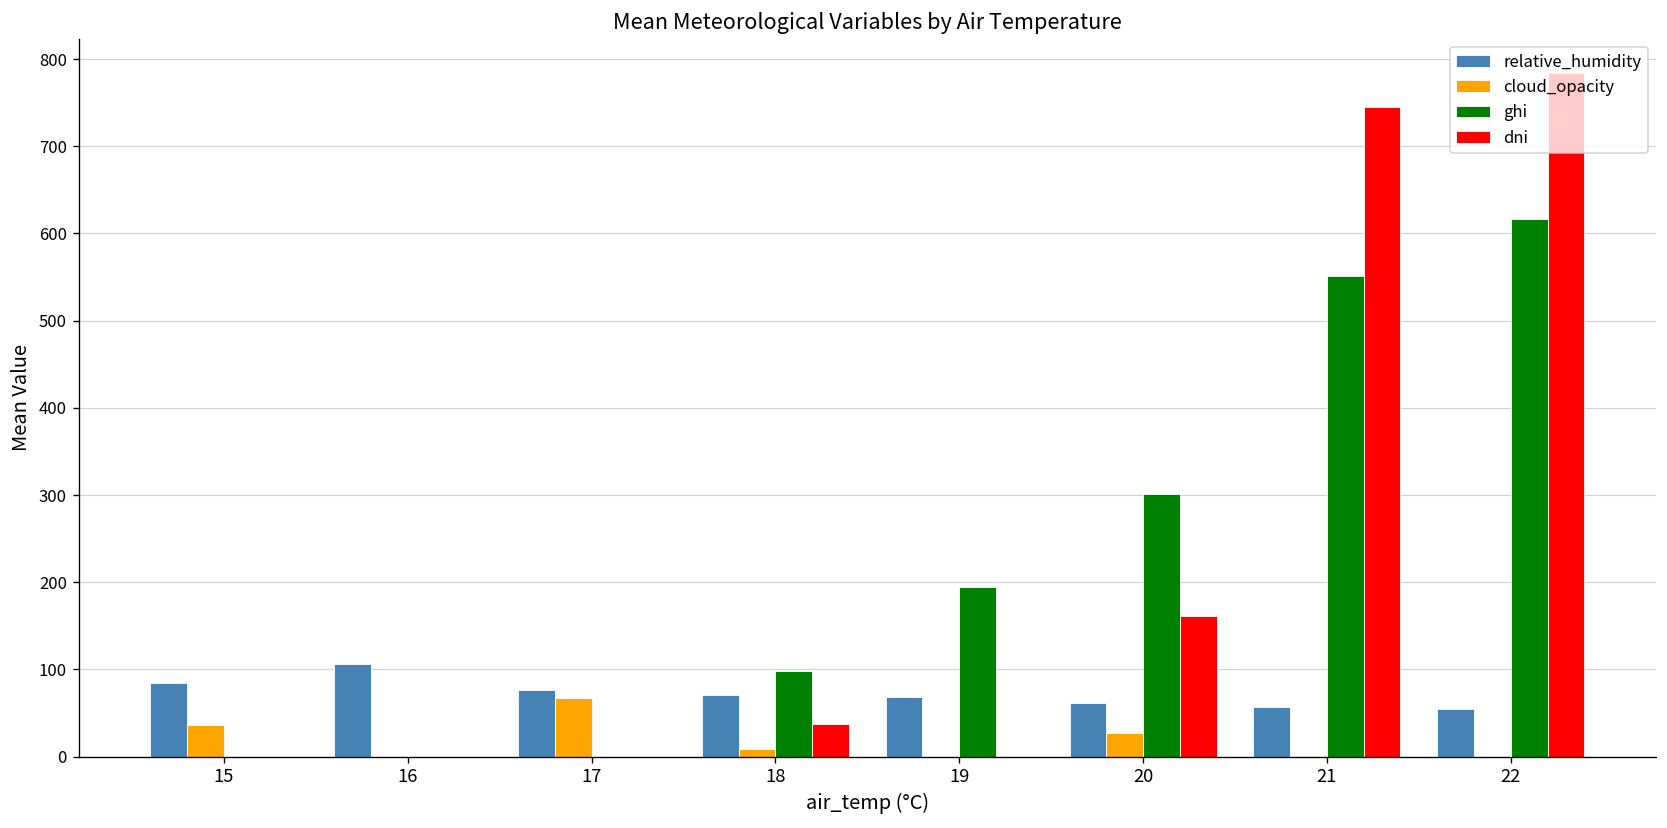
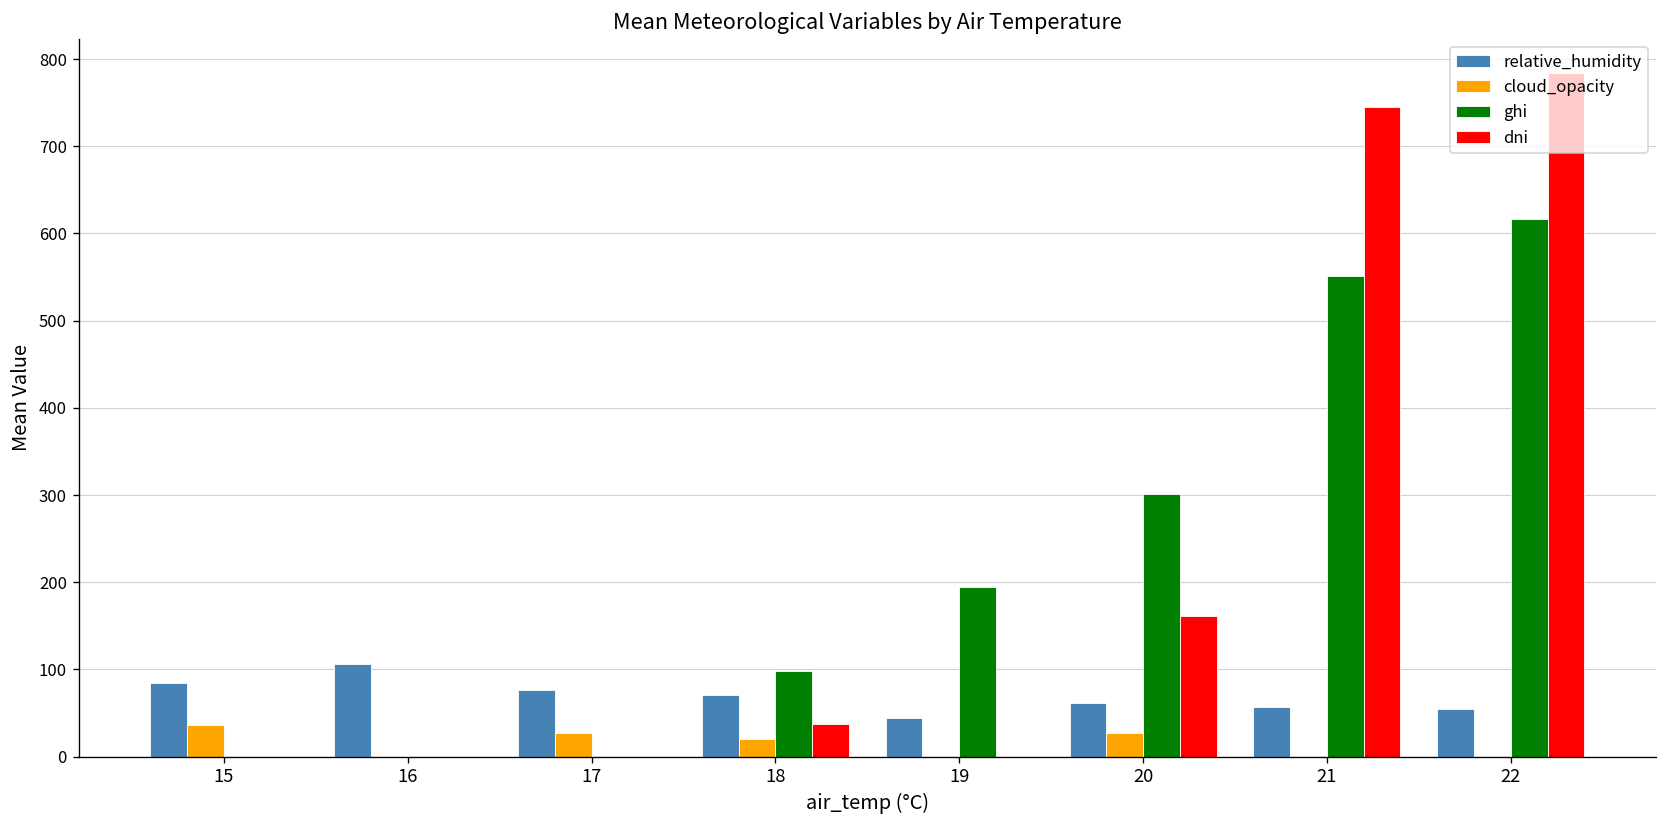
  {
    "relative_humidity": {
      "15": 80,
      "16": 110,
      "17": 80,
      "18": 70,
-     "19": 70,
+     "19": 40,
      "20": 60,
      "21": 60,
      "22": 50
    },
    "cloud_opacity": {
      "15": 40,
      "16": 0,
-     "17": 70,
-     "18": 10,
+     "17": 30,
+     "18": 20,
      "19": 0,
      "20": 30,
      "22": 0
    },
    "ghi": {
      "16": 0,
      "17": 0,
      "18": 100,
      "19": 190,
      "20": 300,
      "21": 550,
      "22": 620
    },
    "dni": {
      "15": 0,
      "16": 0,
      "17": 0,
      "18": 40,
      "19": 0,
      "20": 160,
      "21": 740
    }
  }
